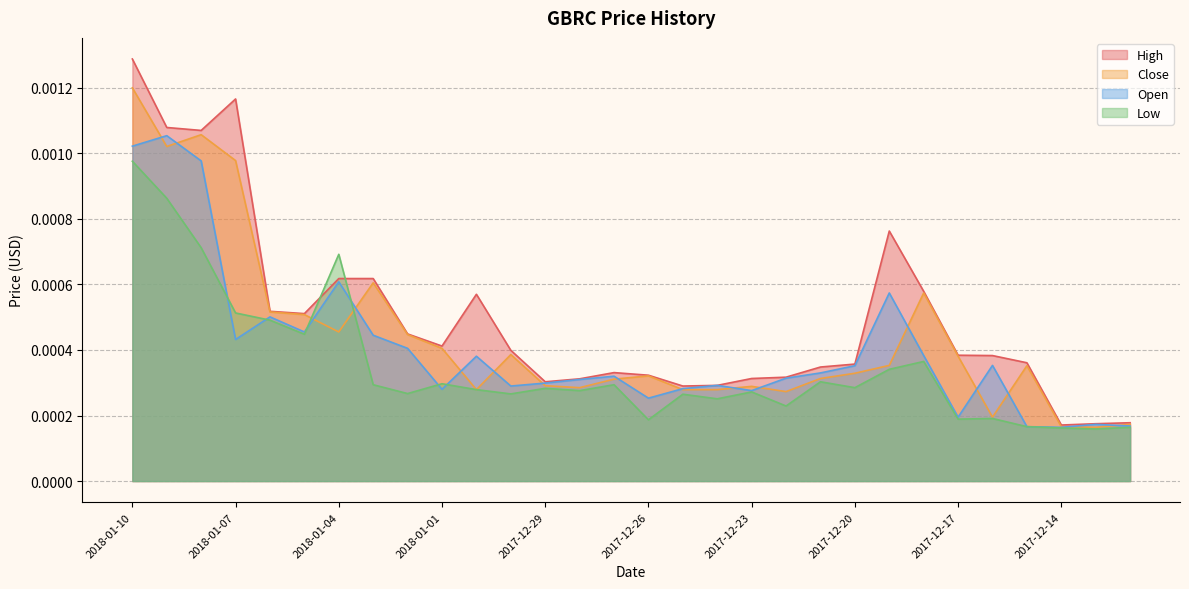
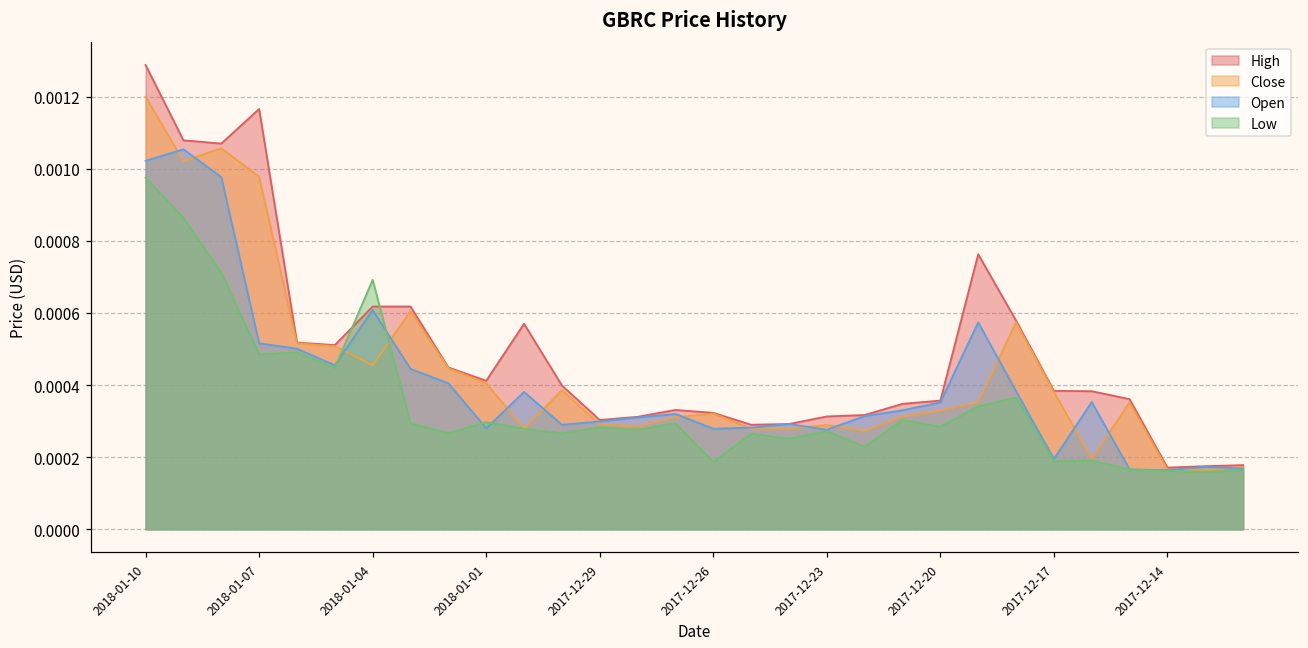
  {
    "Open": {
      "2018-01-10": 0.00102,
-     "2018-01-07": 0.00043,
+     "2018-01-07": 0.00052,
      "2018-01-04": 0.00061,
      "2018-01-01": 0.00028,
-     "2017-12-26": 0.00025
+     "2017-12-26": 0.00028
    },
    "Low": {
      "2018-01-10": 0.00098,
-     "2018-01-07": 0.00051,
+     "2018-01-07": 0.00049,
      "2018-01-04": 0.00069,
      "2018-01-01": 0.00030,
      "2017-12-29": 0.00028,
      "2017-12-26": 0.00019,
      "2017-12-20": 0.00029
    }
  }
